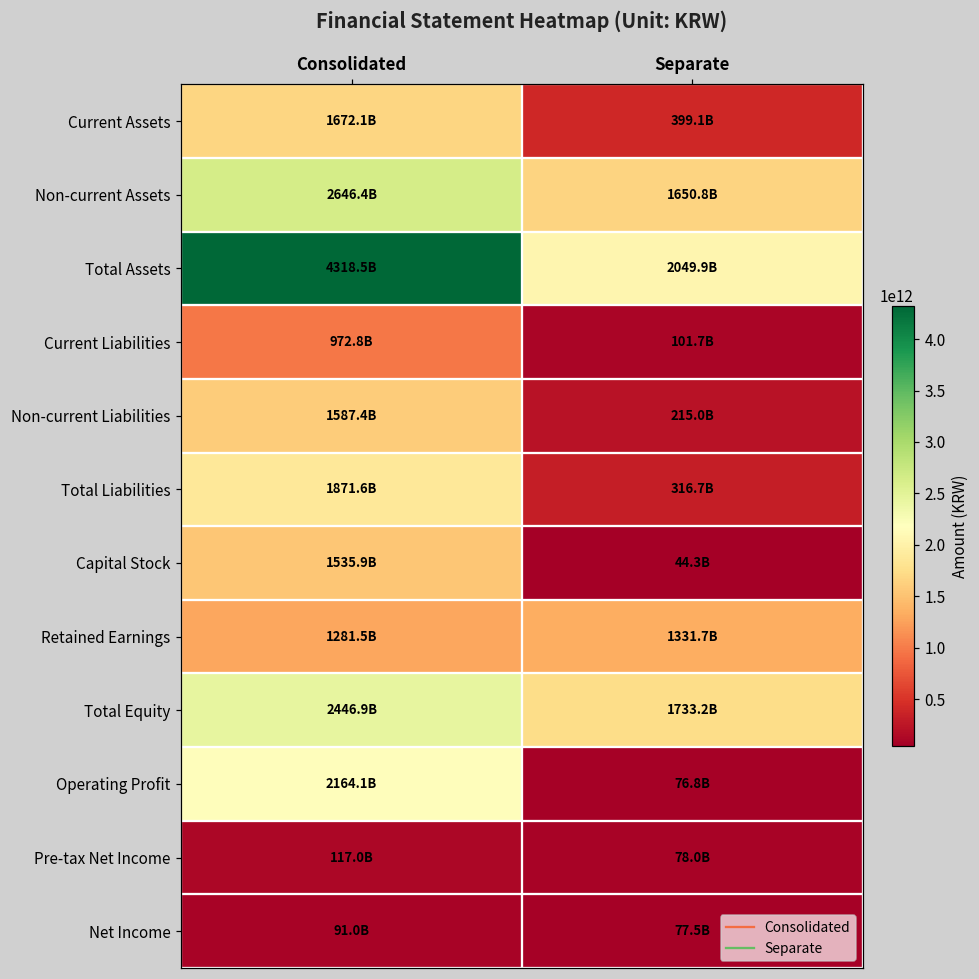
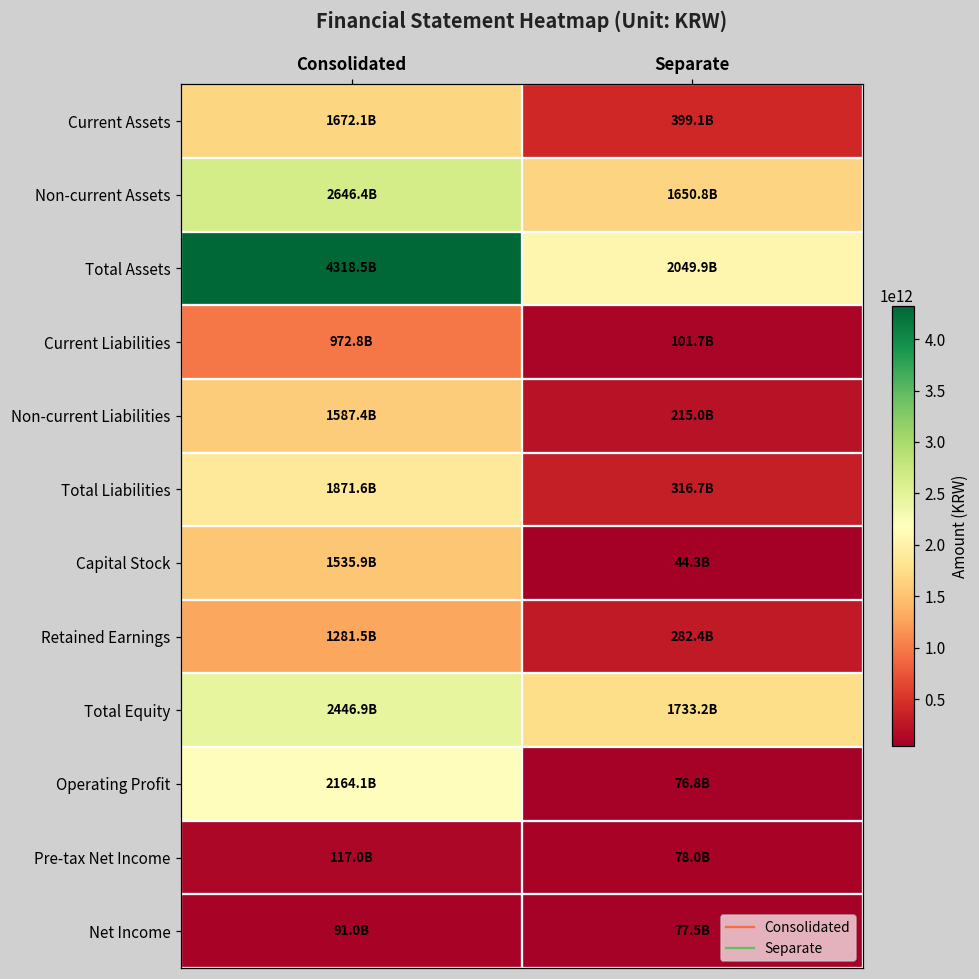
  {
    "Current Assets": {
      "Consolidated": "1672.1B",
      "Separate": "399.1B"
    },
    "Non-current Assets": {
      "Consolidated": "2646.4B",
      "Separate": "1650.8B"
    },
    "Total Assets": {
      "Consolidated": "4318.5B",
      "Separate": "2049.9B"
    },
    "Current Liabilities": {
      "Consolidated": "972.8B",
      "Separate": "101.7B"
    },
    "Non-current Liabilities": {
      "Consolidated": "1587.4B",
      "Separate": "215.0B"
    },
    "Total Liabilities": {
      "Consolidated": "1871.6B",
      "Separate": "316.7B"
    },
    "Capital Stock": {
      "Consolidated": "1535.9B",
      "Separate": "44.3B"
    },
    "Retained Earnings": {
      "Consolidated": "1281.5B",
-     "Separate": "1331.7B"
+     "Separate": "282.4B"
    },
    "Total Equity": {
      "Consolidated": "2446.9B",
      "Separate": "1733.2B"
    },
    "Operating Profit": {
      "Consolidated": "2164.1B",
      "Separate": "76.8B"
    },
    "Pre-tax Net Income": {
      "Consolidated": "117.0B",
      "Separate": "78.0B"
    },
    "Net Income": {
      "Consolidated": "91.0B",
      "Separate": "77.5B"
    }
  }
